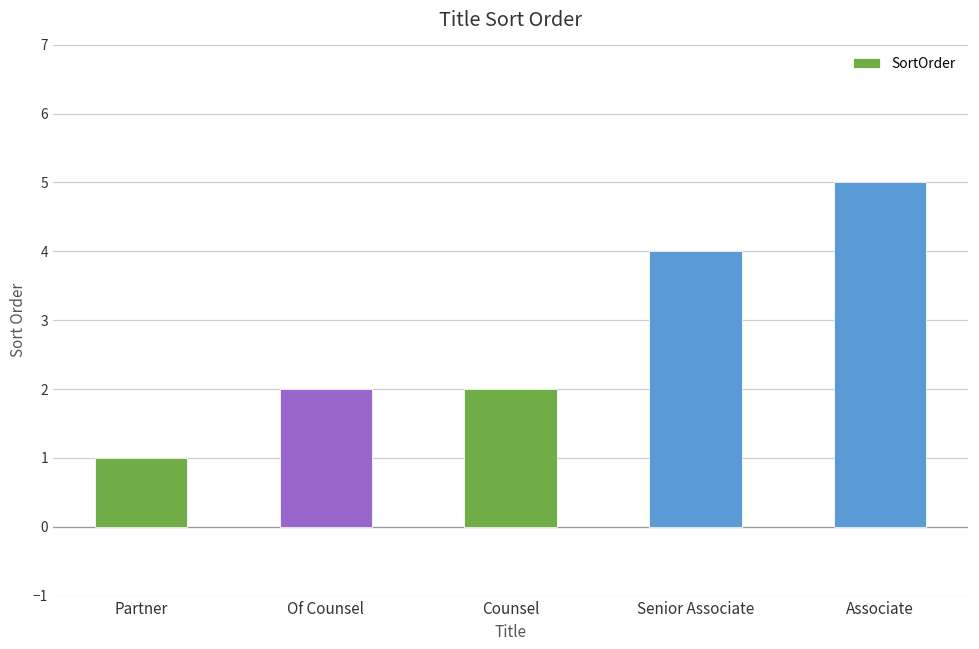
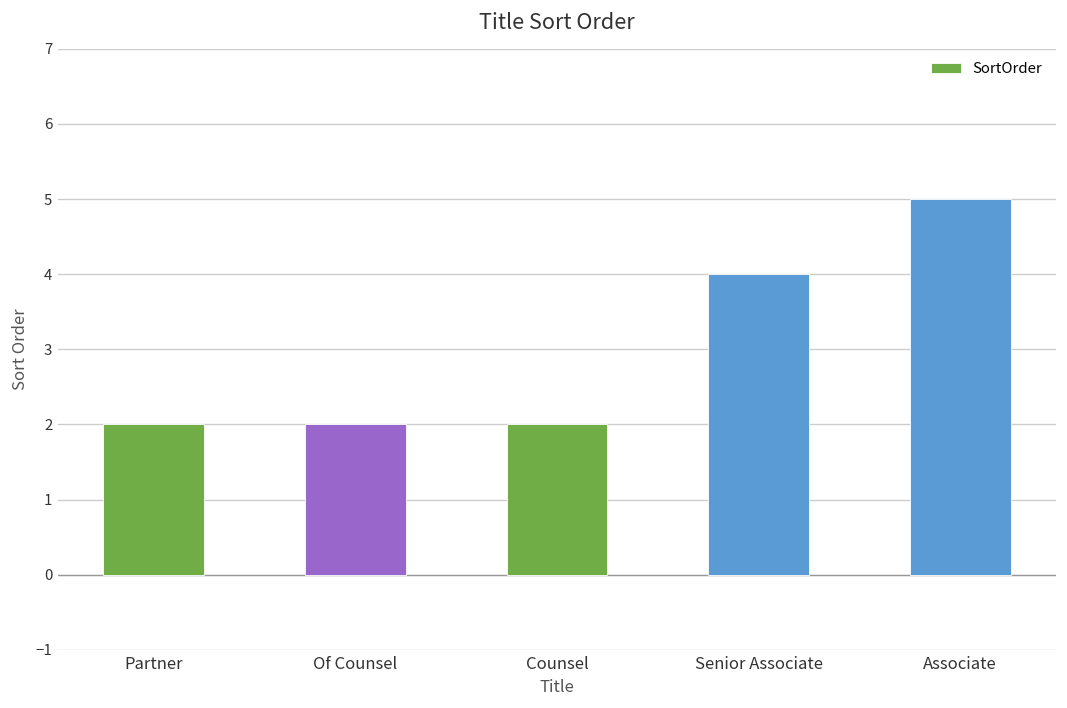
  {
-   "Partner": 1,
+   "Partner": 2,
    "Of Counsel": 2,
    "Counsel": 2,
    "Senior Associate": 4,
    "Associate": 5
  }
